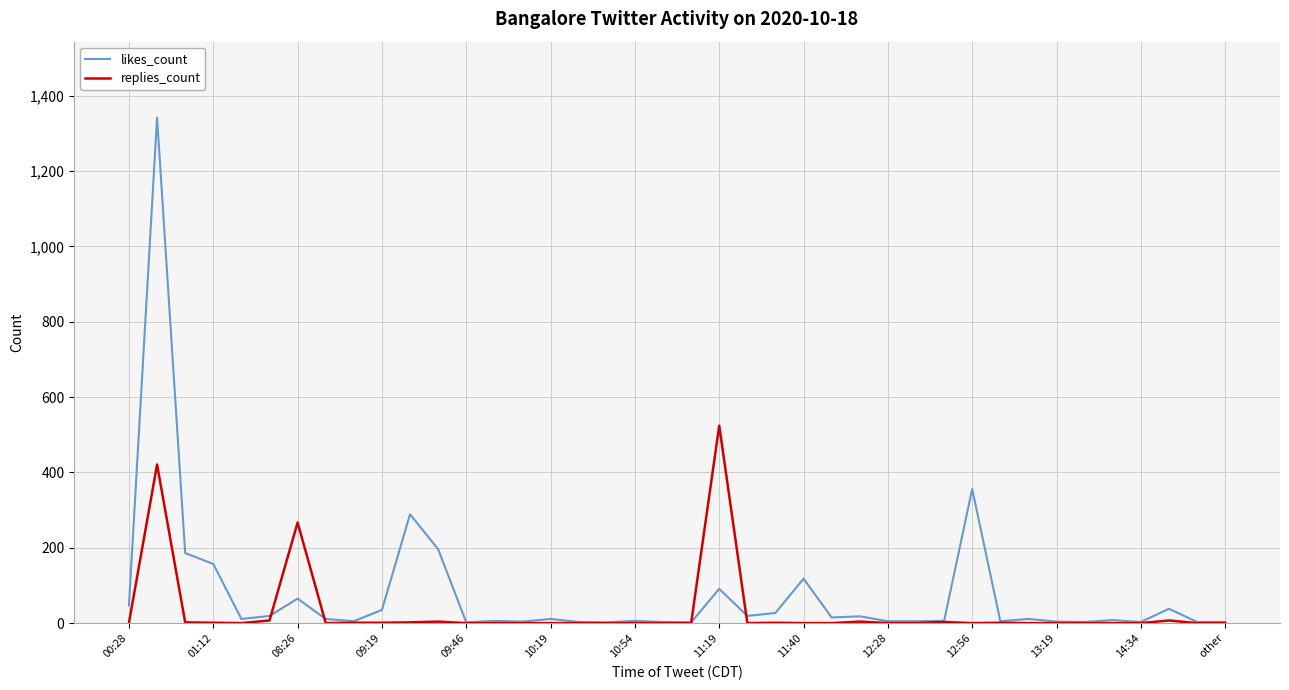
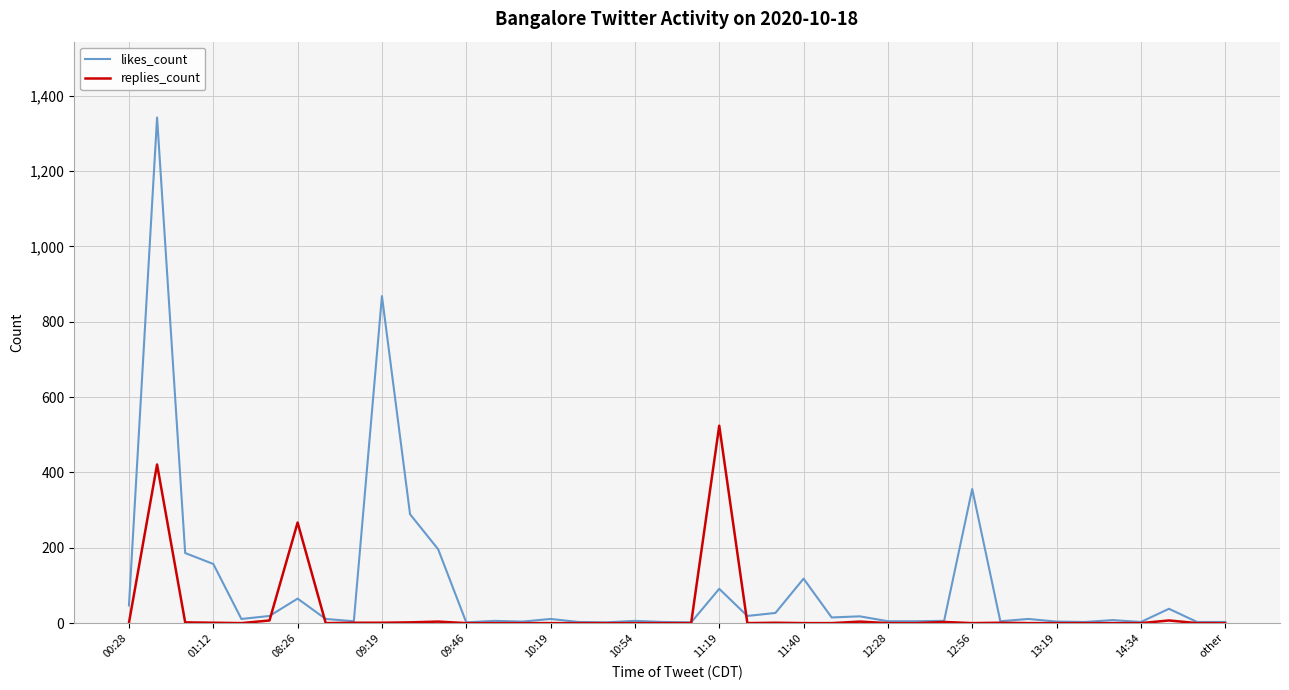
  {
    "likes_count": {
      "00:28": 50,
      "01:12": 160,
      "08:26": 70,
-     "09:19": 40,
+     "09:19": 870,
      "11:19": 90,
      "11:40": 120,
      "12:56": 360
    },
    "replies_count": {
      "00:28": 0,
      "01:12": 0,
      "08:26": 270,
      "09:19": 0,
      "11:19": 520,
      "11:40": 0,
      "12:56": 0
    }
  }
